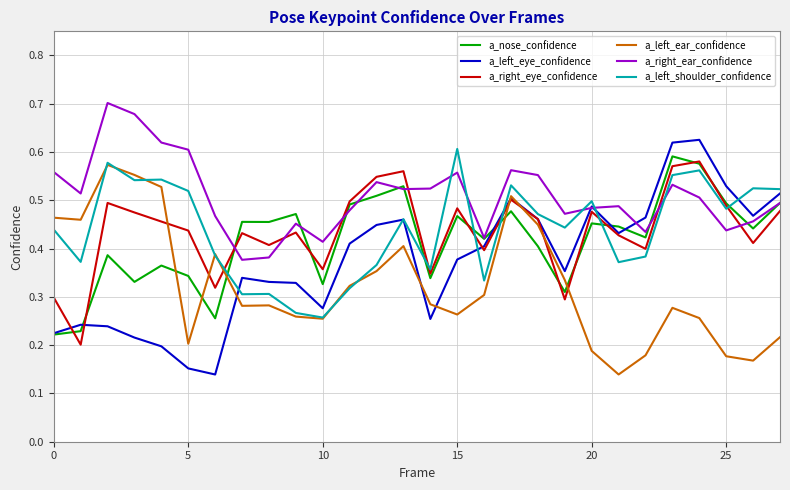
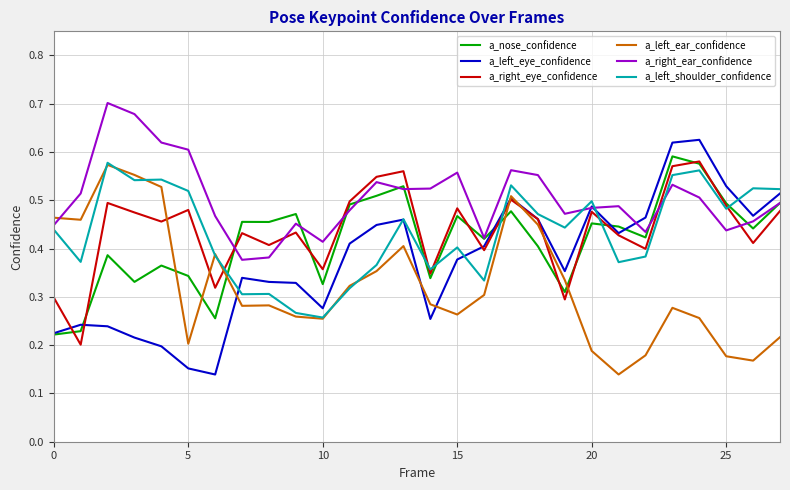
  {
    "a_nose_confidence": {
      "5": 0.34,
      "10": 0.33,
      "15": 0.47,
      "20": 0.45
    },
    "a_left_eye_confidence": {
      "5": 0.15,
      "10": 0.28,
      "15": 0.38,
      "25": 0.53
    },
    "a_right_eye_confidence": {
      "0": 0.30,
-     "5": 0.44,
+     "5": 0.48,
      "10": 0.36,
      "15": 0.48,
      "20": 0.48
    },
    "a_left_ear_confidence": {
      "0": 0.46,
      "5": 0.20,
      "15": 0.26,
      "20": 0.19,
      "25": 0.18
    },
    "a_right_ear_confidence": {
-     "0": 0.56,
+     "0": 0.45,
      "5": 0.60,
      "10": 0.41,
      "15": 0.56,
      "25": 0.44
    },
    "a_left_shoulder_confidence": {
      "0": 0.44,
      "5": 0.52,
-     "15": 0.61,
+     "15": 0.40,
      "20": 0.50,
      "25": 0.48
    }
  }
